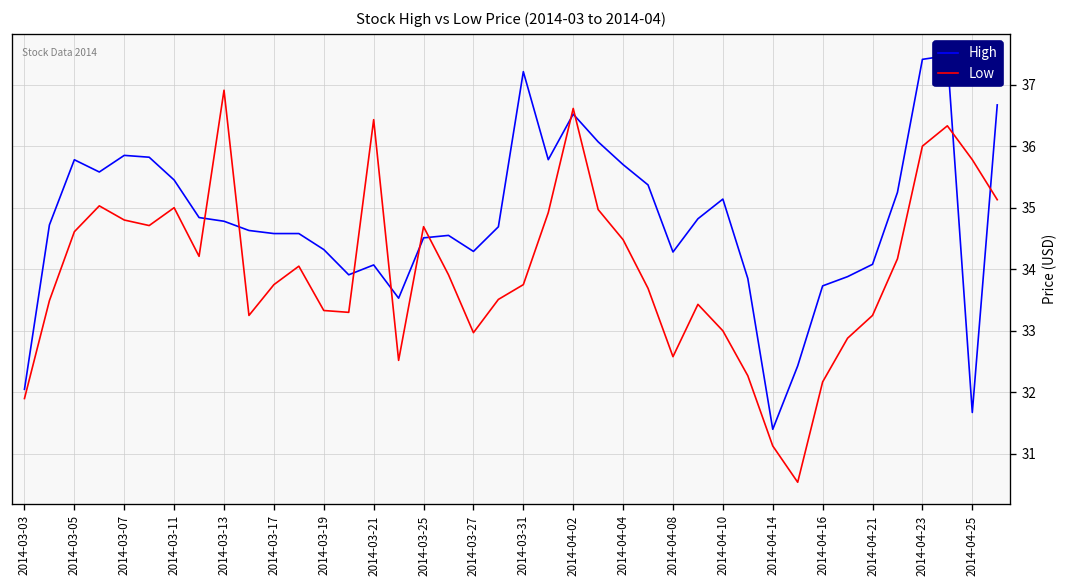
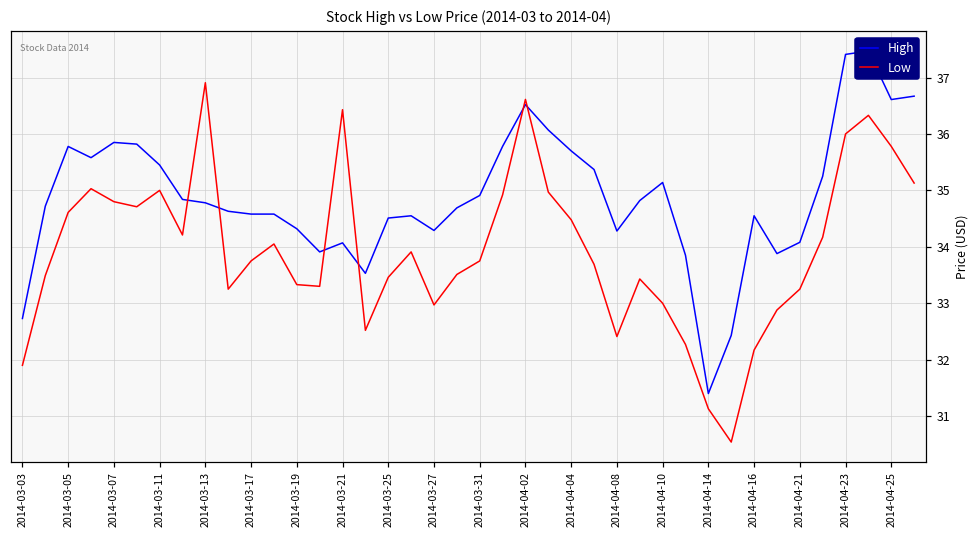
  {
    "High": {
-     "2014-03-03": 32.1,
+     "2014-03-03": 32.7,
      "2014-03-05": 35.8,
      "2014-03-07": 35.8,
      "2014-03-11": 35.5,
      "2014-03-13": 34.8,
      "2014-03-17": 34.6,
      "2014-03-19": 34.3,
      "2014-03-21": 34.1,
      "2014-03-25": 34.5,
      "2014-03-27": 34.3,
-     "2014-03-31": 37.2,
+     "2014-03-31": 34.9,
      "2014-04-02": 36.5,
      "2014-04-04": 35.7,
      "2014-04-08": 34.3,
      "2014-04-10": 35.1,
      "2014-04-14": 31.4,
-     "2014-04-16": 33.7,
+     "2014-04-16": 34.6,
      "2014-04-21": 34.1,
      "2014-04-23": 37.4,
-     "2014-04-25": 31.7
+     "2014-04-25": 36.6
    },
    "Low": {
      "2014-03-03": 31.9,
      "2014-03-05": 34.6,
      "2014-03-07": 34.8,
      "2014-03-11": 35.0,
      "2014-03-13": 36.9,
      "2014-03-17": 33.8,
      "2014-03-19": 33.3,
      "2014-03-21": 36.4,
-     "2014-03-25": 34.7,
+     "2014-03-25": 33.5,
      "2014-03-27": 33.0,
      "2014-03-31": 33.8,
      "2014-04-02": 36.6,
      "2014-04-04": 34.5,
-     "2014-04-08": 32.6,
+     "2014-04-08": 32.4,
      "2014-04-10": 33.0,
      "2014-04-14": 31.1,
      "2014-04-16": 32.2,
      "2014-04-21": 33.3,
      "2014-04-23": 36.0,
      "2014-04-25": 35.8
    }
  }
